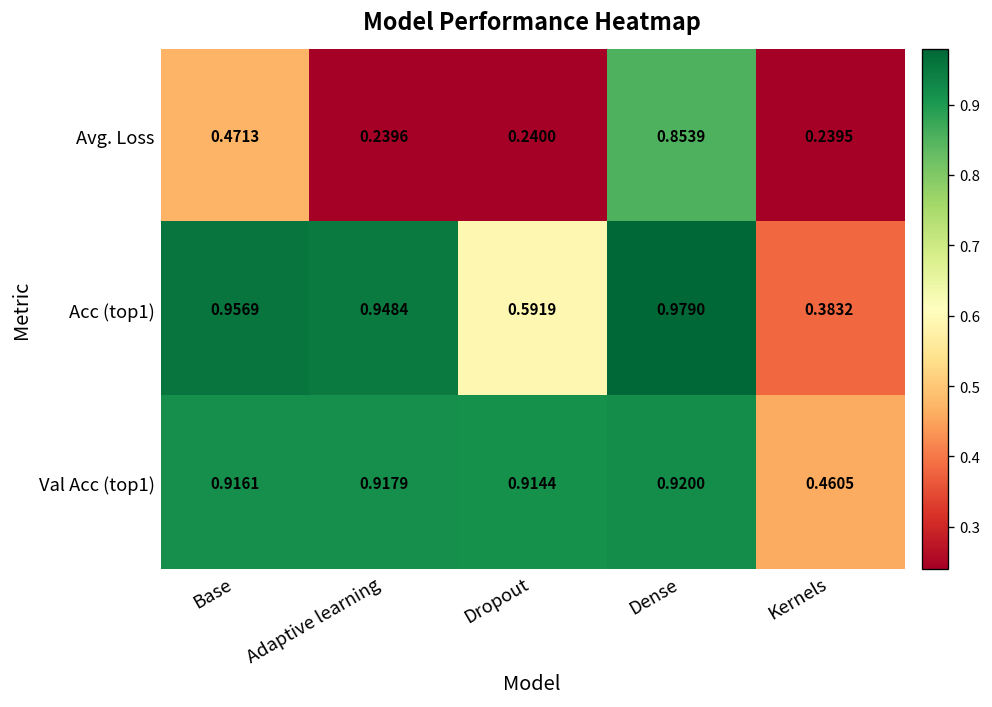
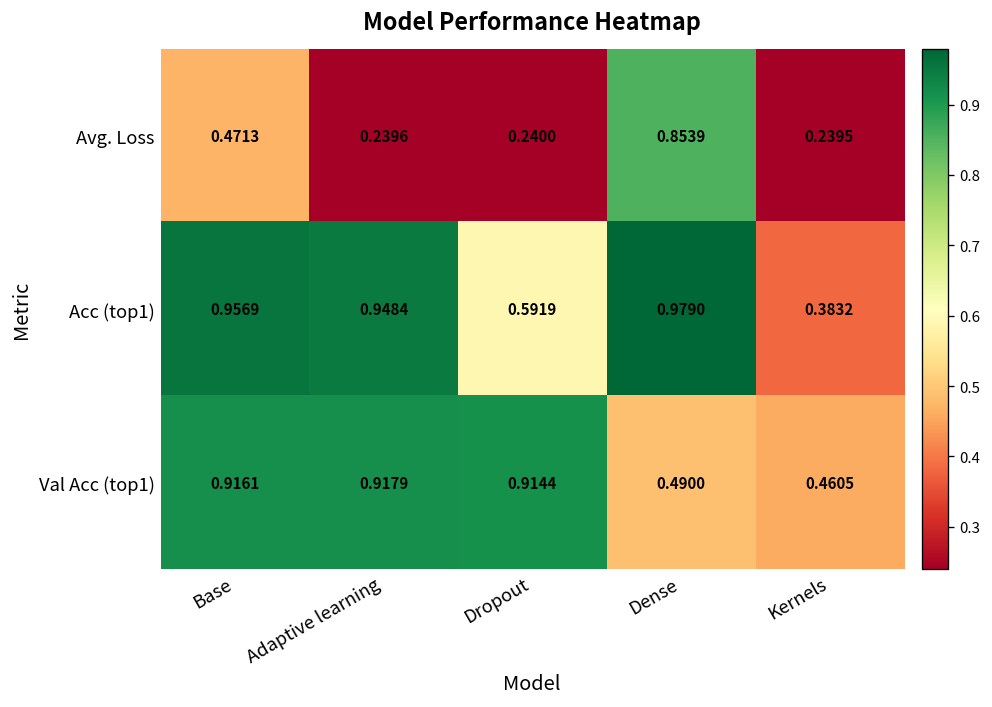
  {
    "Avg. Loss": {
      "Base": 0.4713,
      "Adaptive learning": 0.2396,
      "Dropout": 0.2400,
      "Dense": 0.8539,
      "Kernels": 0.2395
    },
    "Acc (top1)": {
      "Base": 0.9569,
      "Adaptive learning": 0.9484,
      "Dropout": 0.5919,
      "Dense": 0.9790,
      "Kernels": 0.3832
    },
    "Val Acc (top1)": {
      "Base": 0.9161,
      "Adaptive learning": 0.9179,
      "Dropout": 0.9144,
-     "Dense": 0.9200,
+     "Dense": 0.4900,
      "Kernels": 0.4605
    }
  }
